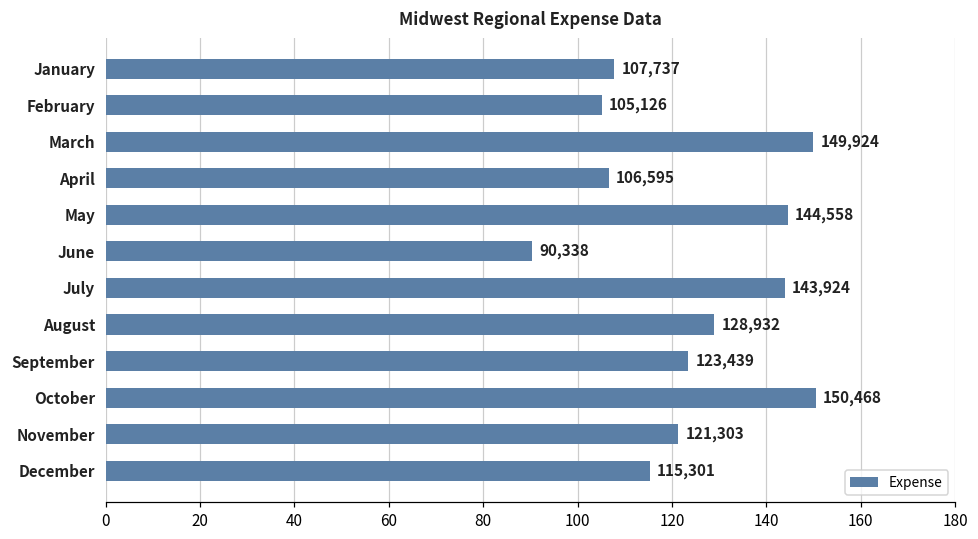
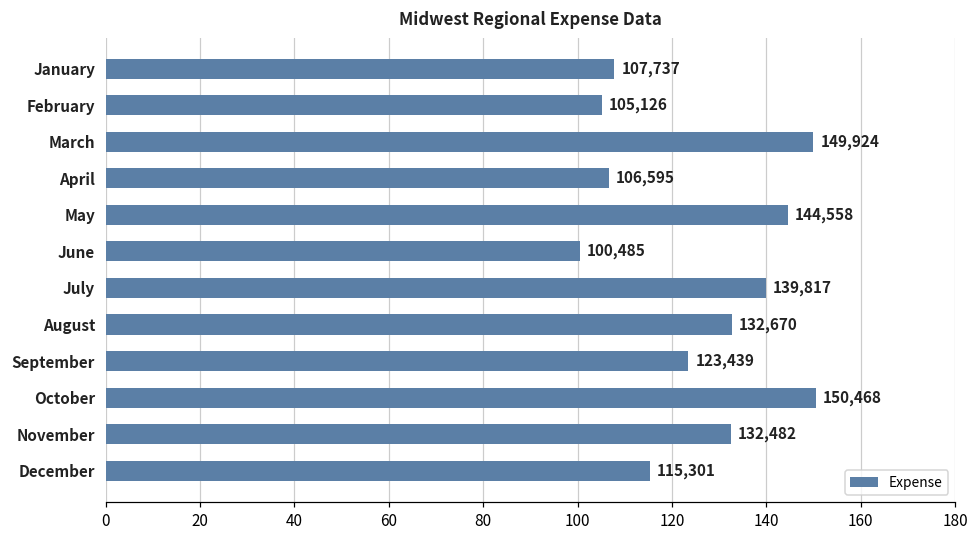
  {
    "January": "107,737",
    "February": "105,126",
    "March": "149,924",
    "April": "106,595",
    "May": "144,558",
-   "June": "90,338",
-   "July": "143,924",
-   "August": "128,932",
+   "June": "100,485",
+   "July": "139,817",
+   "August": "132,670",
    "September": "123,439",
    "October": "150,468",
-   "November": "121,303",
+   "November": "132,482",
    "December": "115,301"
  }
